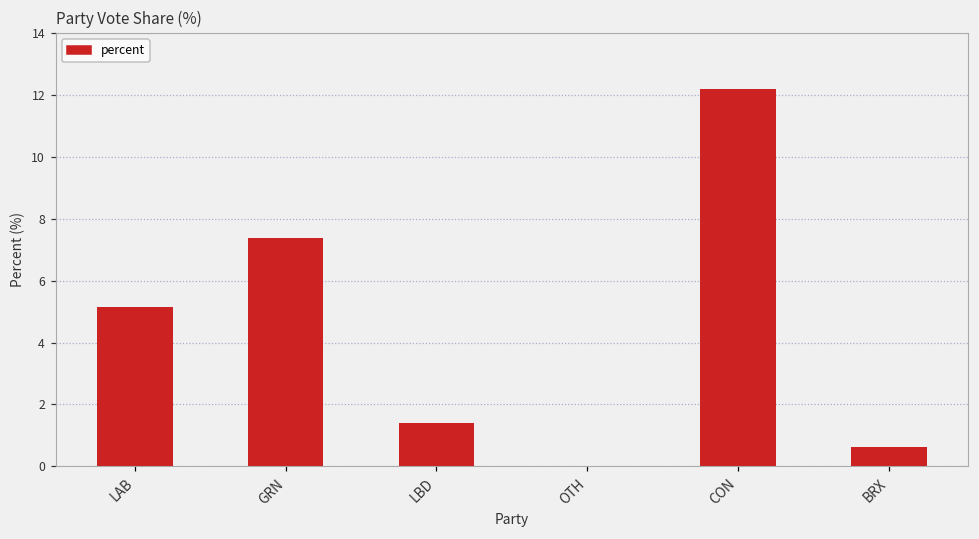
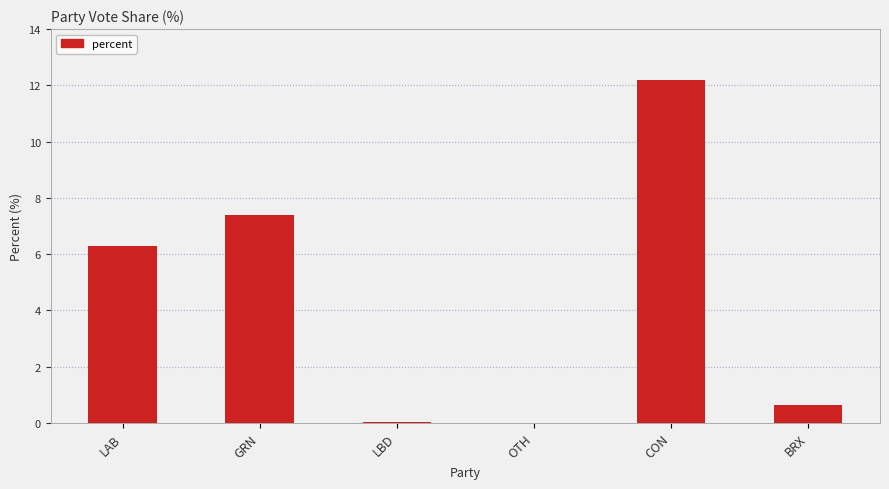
  {
-   "LAB": 5.2,
+   "LAB": 6.3,
    "GRN": 7.4,
-   "LBD": 1.4,
+   "LBD": 0.0,
    "CON": 12.2,
    "BRX": 0.6
  }
